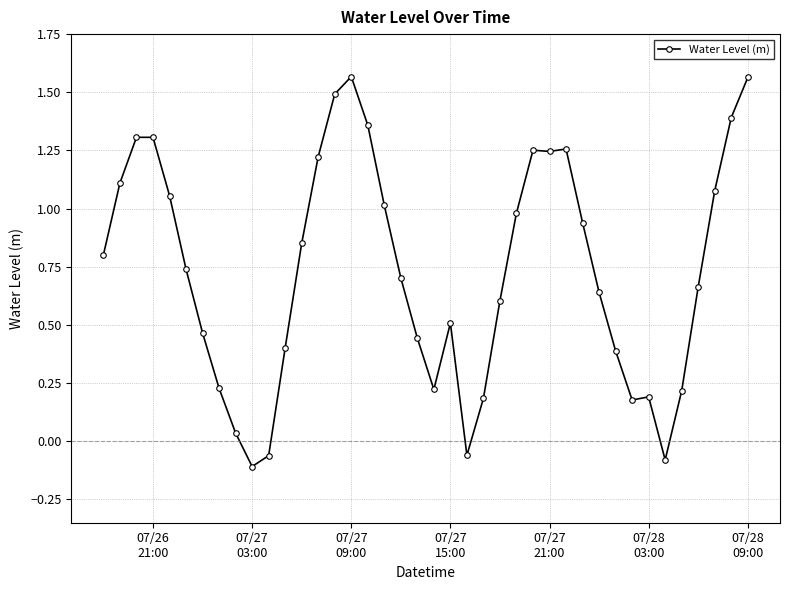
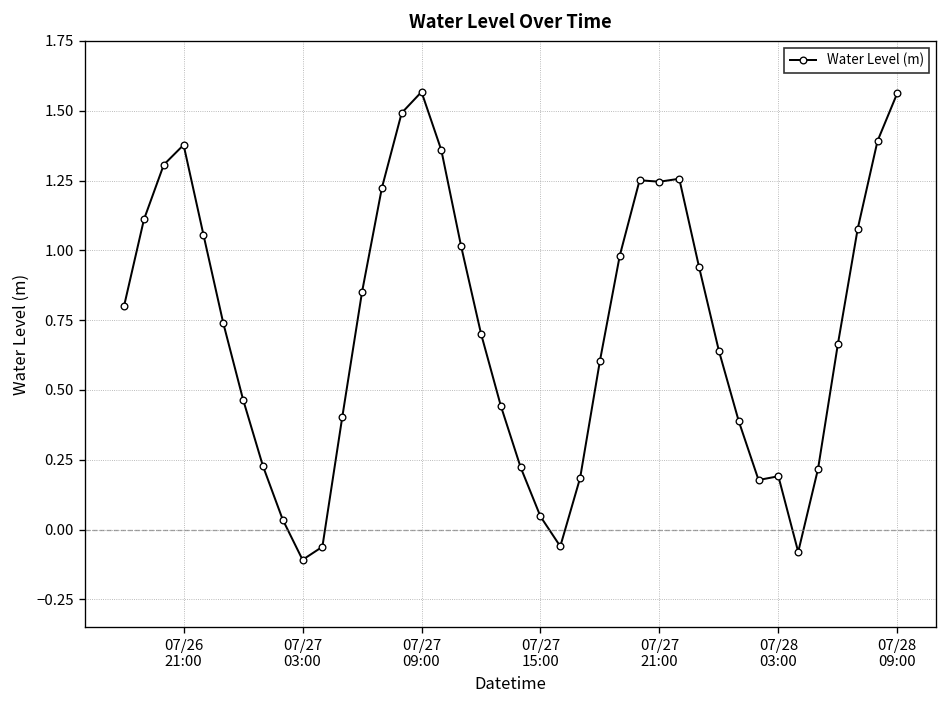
  {
-   "07/26 21:00": 1.31,
+   "07/26 21:00": 1.38,
    "07/27 03:00": -0.11,
    "07/27 09:00": 1.57,
-   "07/27 15:00": 0.51,
+   "07/27 15:00": 0.05,
    "07/27 21:00": 1.25,
    "07/28 03:00": 0.19,
    "07/28 09:00": 1.56
  }
